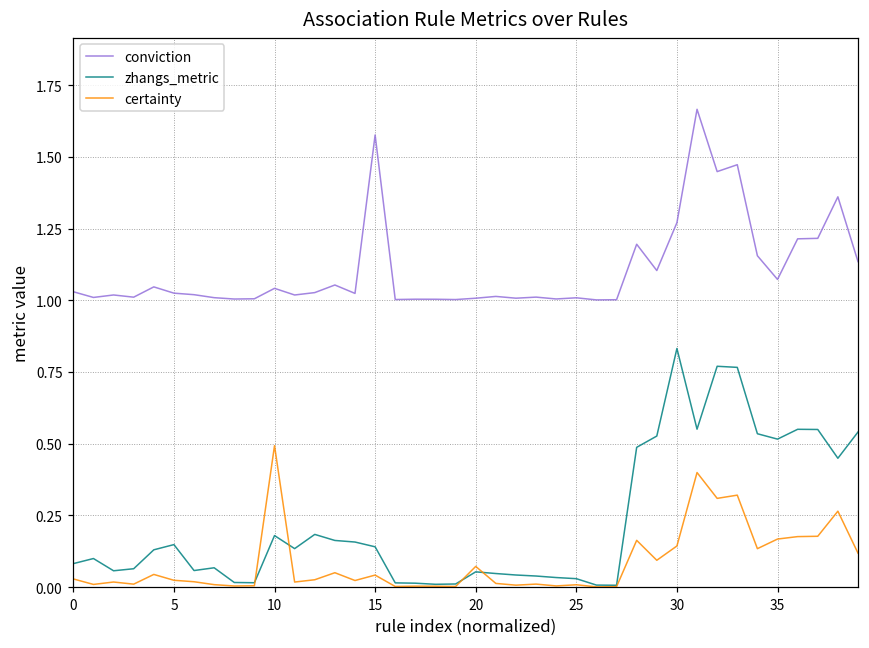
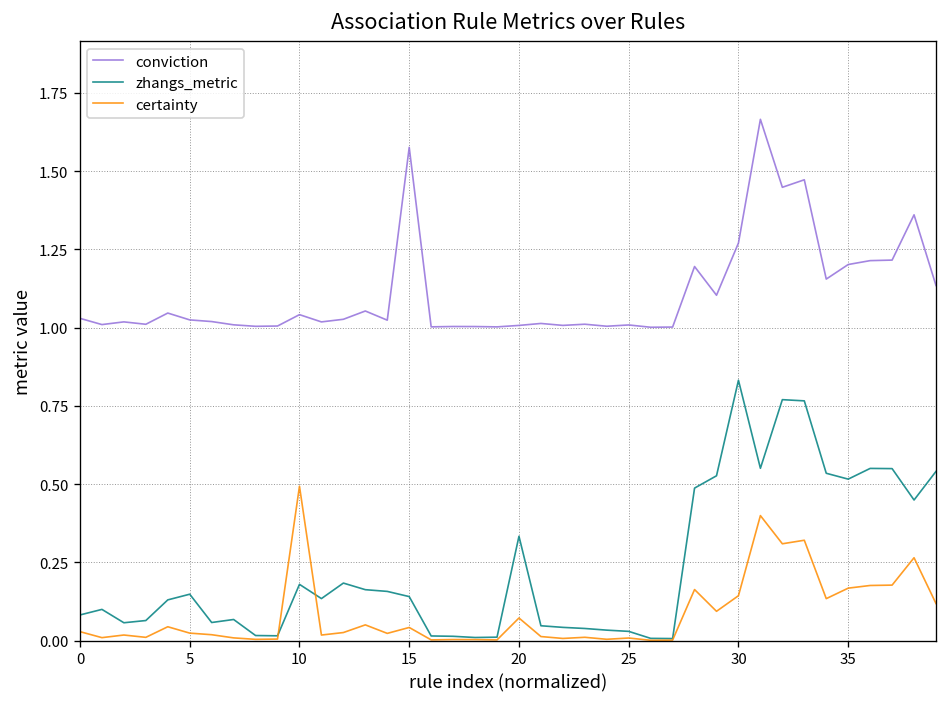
  {
    "conviction": {
      "0": 1.03,
      "5": 1.02,
      "10": 1.04,
      "15": 1.58,
      "20": 1.01,
      "25": 1.01,
      "30": 1.27,
-     "35": 1.07
+     "35": 1.20
    },
    "zhangs_metric": {
      "0": 0.08,
      "5": 0.15,
      "10": 0.18,
      "15": 0.14,
-     "20": 0.05,
+     "20": 0.33,
      "25": 0.03,
      "30": 0.83,
      "35": 0.52
    },
    "certainty": {
      "0": 0.03,
      "5": 0.02,
      "10": 0.49,
      "15": 0.04,
      "20": 0.07,
      "25": 0.01,
      "30": 0.14,
      "35": 0.17
    }
  }
